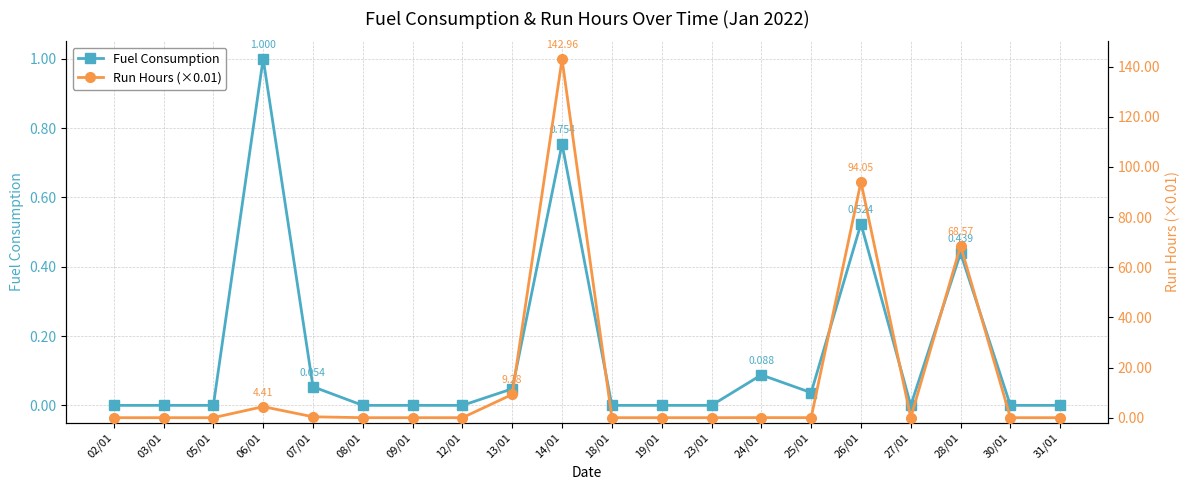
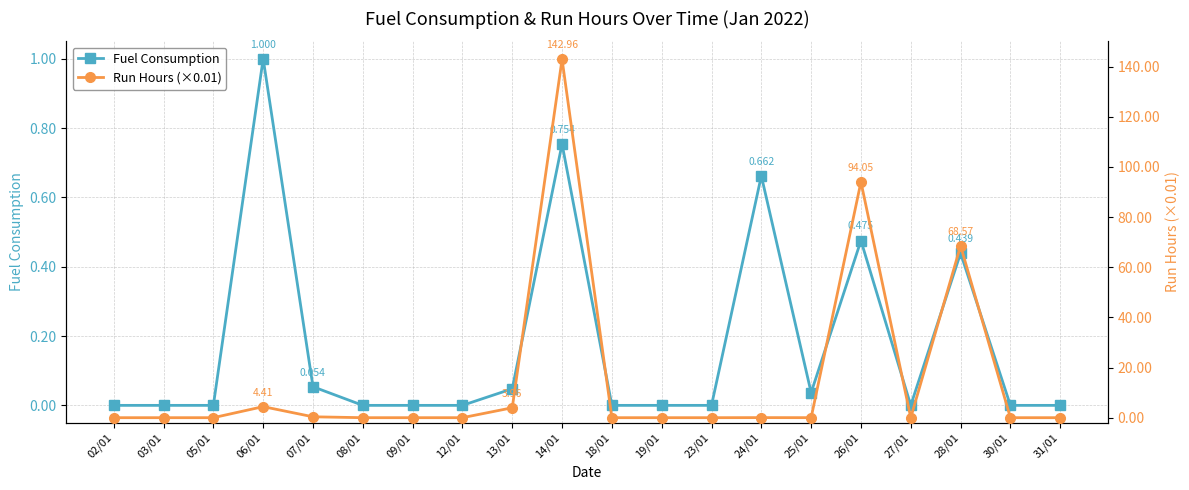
  {
    "Fuel Consumption": {
      "06/01": 1.000,
      "07/01": 0.054,
      "14/01": 0.754,
-     "24/01": 0.088,
-     "26/01": 0.524
+     "24/01": 0.662,
+     "26/01": 0.475
    },
    "Run Hours (×0.01)": {
      "06/01": 4.41,
-     "13/01": 9.28,
+     "13/01": 3.96,
      "14/01": 142.96,
      "26/01": 94.05
    }
  }
